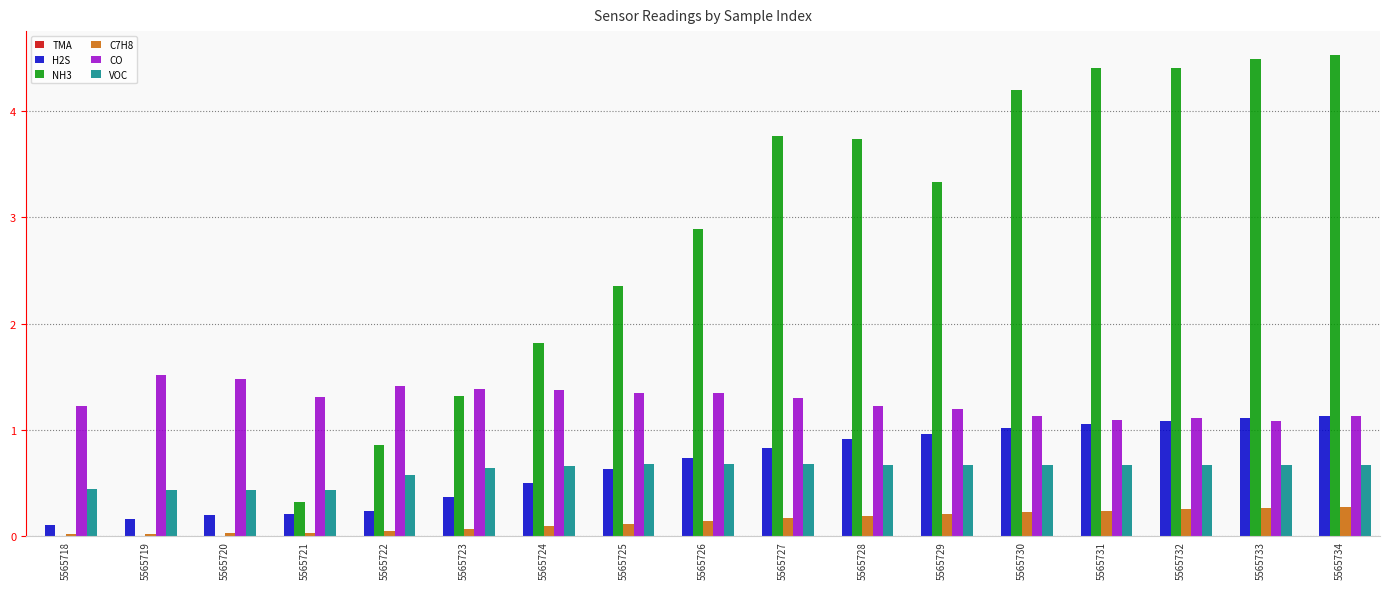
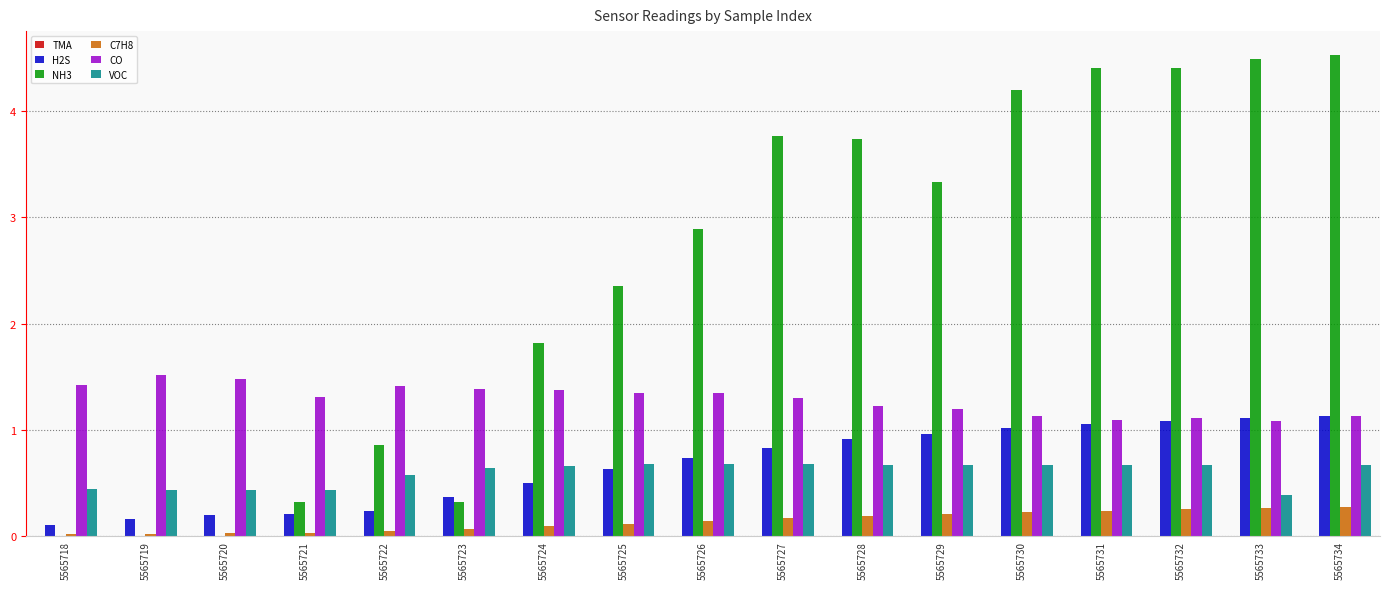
  {
    "H2S": {
      "5565718": 0.10,
      "5565719": 0.16,
      "5565720": 0.19,
      "5565721": 0.21,
      "5565722": 0.24,
      "5565723": 0.37,
      "5565724": 0.50,
      "5565725": 0.63,
      "5565726": 0.73,
      "5565727": 0.83,
      "5565728": 0.91,
      "5565729": 0.96,
      "5565730": 1.02,
      "5565731": 1.05,
      "5565732": 1.08,
      "5565733": 1.11,
      "5565734": 1.13
    },
    "NH3": {
      "5565718": 0.00,
      "5565719": 0.00,
      "5565720": 0.00,
      "5565721": 0.32,
      "5565722": 0.86,
-     "5565723": 1.32,
+     "5565723": 0.32,
      "5565724": 1.82,
      "5565725": 2.36,
      "5565726": 2.89,
      "5565727": 3.76,
      "5565728": 3.74,
      "5565729": 3.34,
      "5565730": 4.20,
      "5565731": 4.40,
      "5565732": 4.41,
      "5565733": 4.49,
      "5565734": 4.53
    },
    "C7H8": {
      "5565720": 0.03,
      "5565721": 0.03,
      "5565722": 0.04,
      "5565723": 0.06,
      "5565724": 0.09,
      "5565725": 0.12,
      "5565726": 0.15,
      "5565727": 0.17,
      "5565728": 0.19,
      "5565729": 0.21,
      "5565730": 0.23,
      "5565731": 0.24,
      "5565732": 0.25,
      "5565733": 0.26,
      "5565734": 0.27
    },
    "CO": {
-     "5565718": 1.23,
+     "5565718": 1.42,
      "5565719": 1.52,
      "5565720": 1.48,
      "5565721": 1.31,
      "5565722": 1.41,
      "5565723": 1.38,
      "5565724": 1.37,
      "5565725": 1.35,
      "5565726": 1.35,
      "5565727": 1.30,
      "5565728": 1.23,
      "5565729": 1.19,
      "5565730": 1.13,
      "5565731": 1.10,
      "5565732": 1.12,
      "5565733": 1.08,
      "5565734": 1.13
    },
    "VOC": {
      "5565718": 0.45,
      "5565719": 0.43,
      "5565720": 0.44,
      "5565721": 0.44,
      "5565722": 0.58,
      "5565723": 0.64,
      "5565724": 0.66,
      "5565725": 0.68,
      "5565726": 0.68,
      "5565727": 0.68,
      "5565728": 0.67,
      "5565729": 0.67,
      "5565730": 0.67,
      "5565731": 0.67,
      "5565732": 0.67,
-     "5565733": 0.67,
+     "5565733": 0.39,
      "5565734": 0.67
    }
  }
